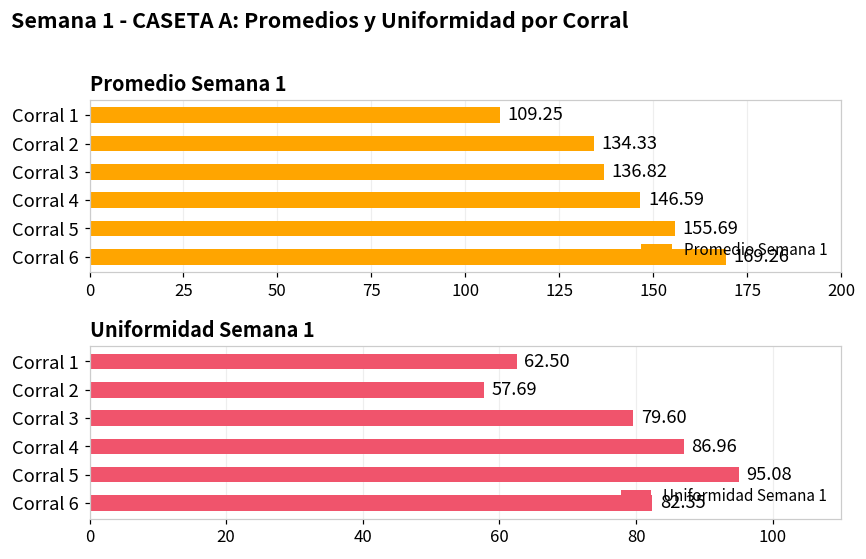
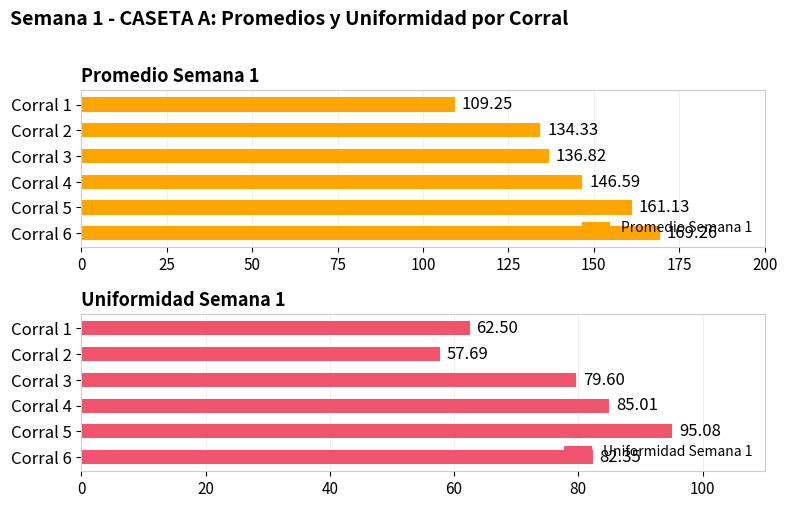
  {
    "Promedio Semana 1": {
      "Corral 1": 109.25,
      "Corral 2": 134.33,
      "Corral 3": 136.82,
      "Corral 4": 146.59,
-     "Corral 5": 155.69,
+     "Corral 5": 161.13,
      "Corral 6": 169.26
    },
    "Uniformidad Semana 1": {
      "Corral 1": 62.50,
      "Corral 2": 57.69,
      "Corral 3": 79.60,
-     "Corral 4": 86.96,
+     "Corral 4": 85.01,
      "Corral 5": 95.08,
      "Corral 6": 82.35
    }
  }
